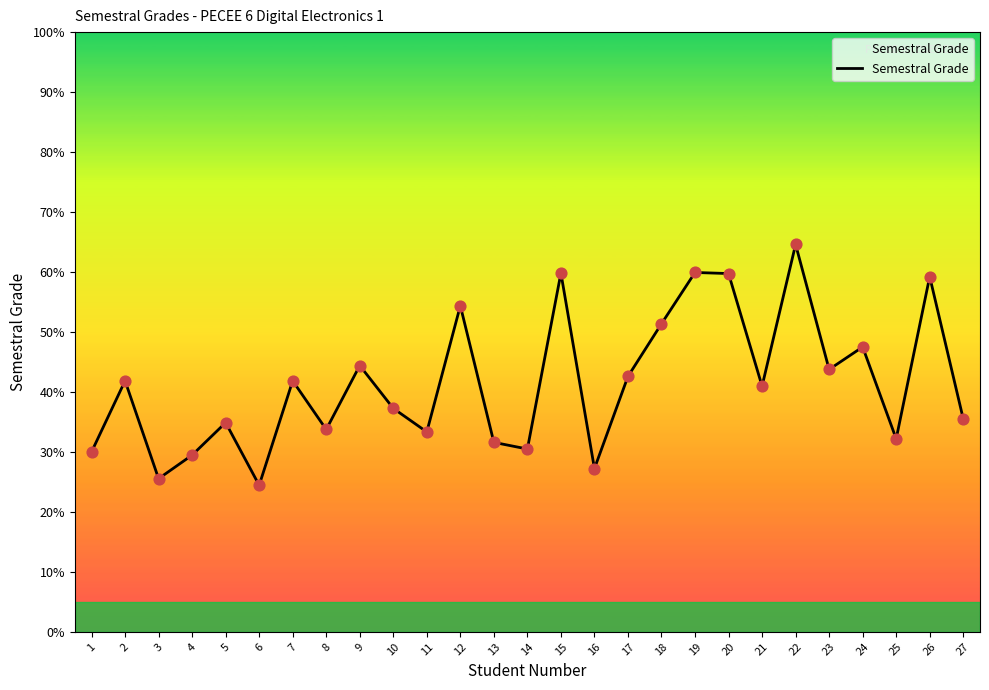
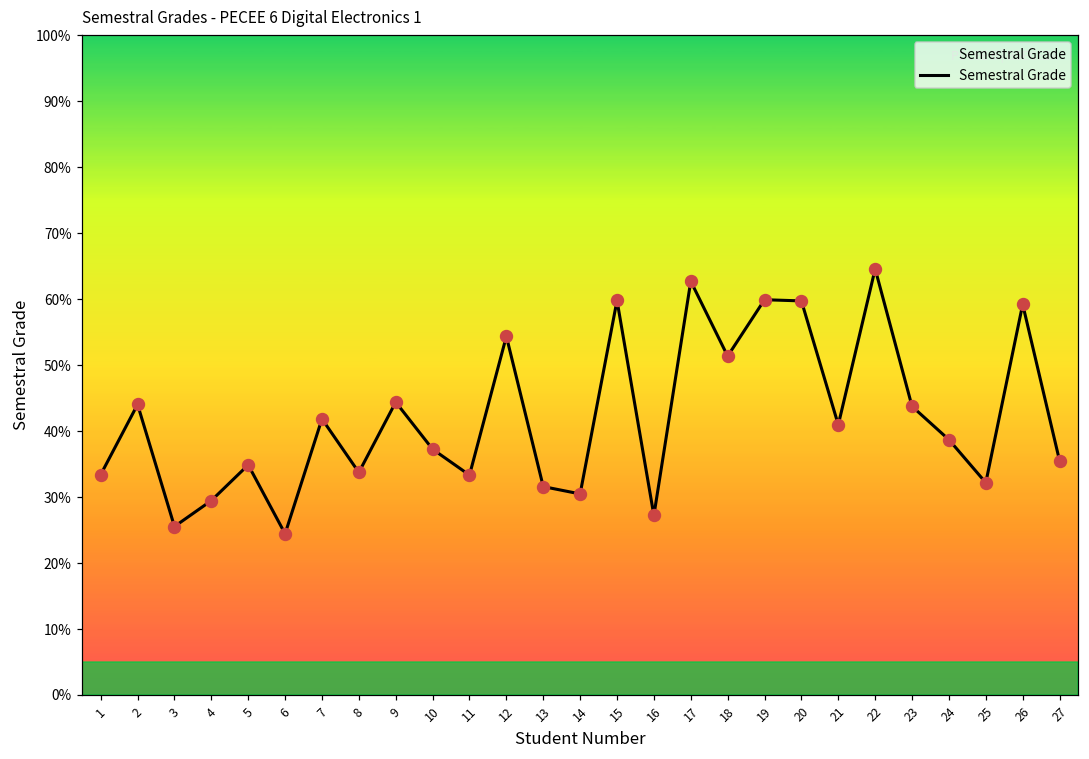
  {
-   "1": "30%",
-   "2": "42%",
+   "1": "33%",
+   "2": "44%",
    "3": "26%",
    "4": "29%",
    "5": "35%",
    "6": "24%",
    "7": "42%",
    "8": "34%",
    "9": "44%",
    "10": "37%",
    "11": "33%",
    "12": "54%",
    "13": "32%",
    "14": "30%",
    "15": "60%",
    "16": "27%",
-   "17": "43%",
+   "17": "63%",
    "18": "51%",
    "19": "60%",
    "20": "60%",
    "21": "41%",
    "22": "65%",
    "23": "44%",
-   "24": "48%",
+   "24": "39%",
    "25": "32%",
    "26": "59%",
    "27": "36%"
  }
